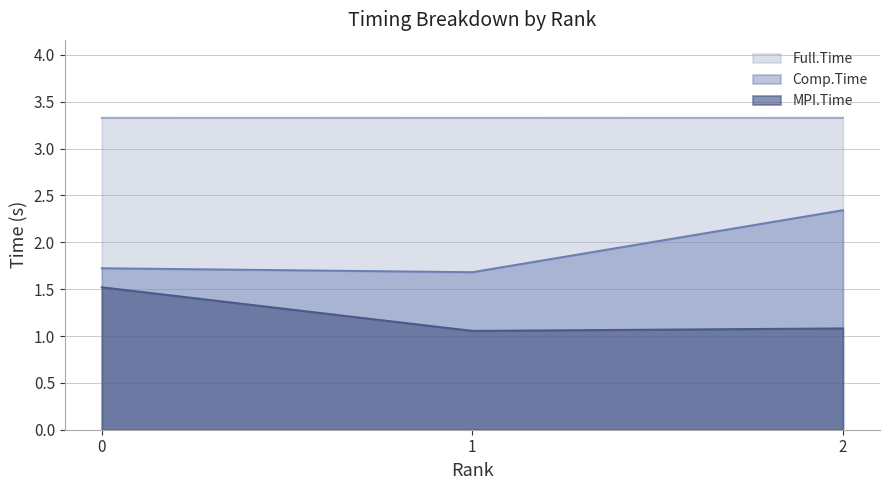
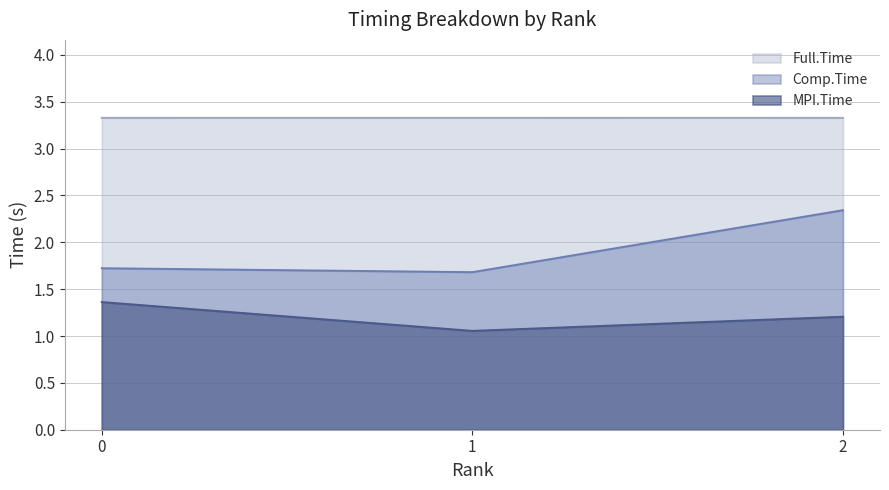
  {
    "Full.Time": {
      "0": 3.3,
      "1": 3.3,
      "2": 3.3
    },
    "Comp.Time": {
      "0": 1.7,
      "1": 1.7,
      "2": 2.3
    },
    "MPI.Time": {
-     "0": 1.5,
+     "0": 1.4,
      "1": 1.1,
-     "2": 1.1
+     "2": 1.2
    }
  }
